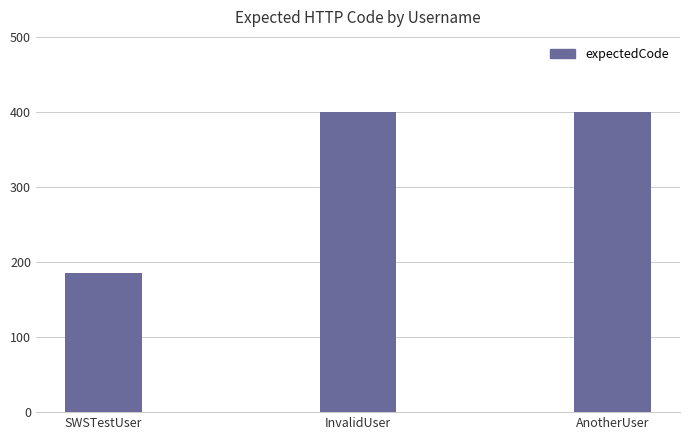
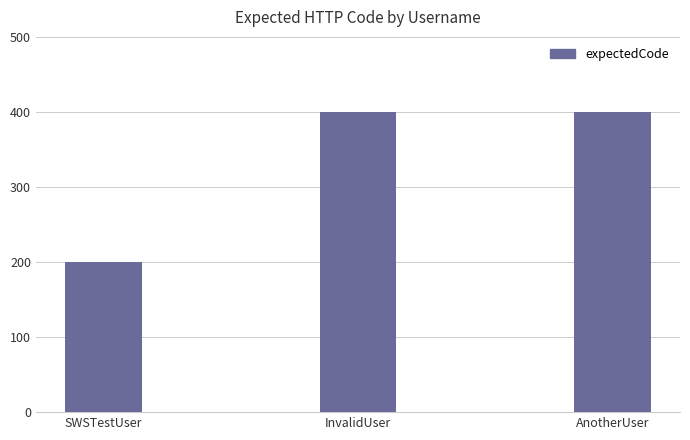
  {
-   "SWSTestUser": 190,
+   "SWSTestUser": 200,
    "InvalidUser": 400,
    "AnotherUser": 400
  }
